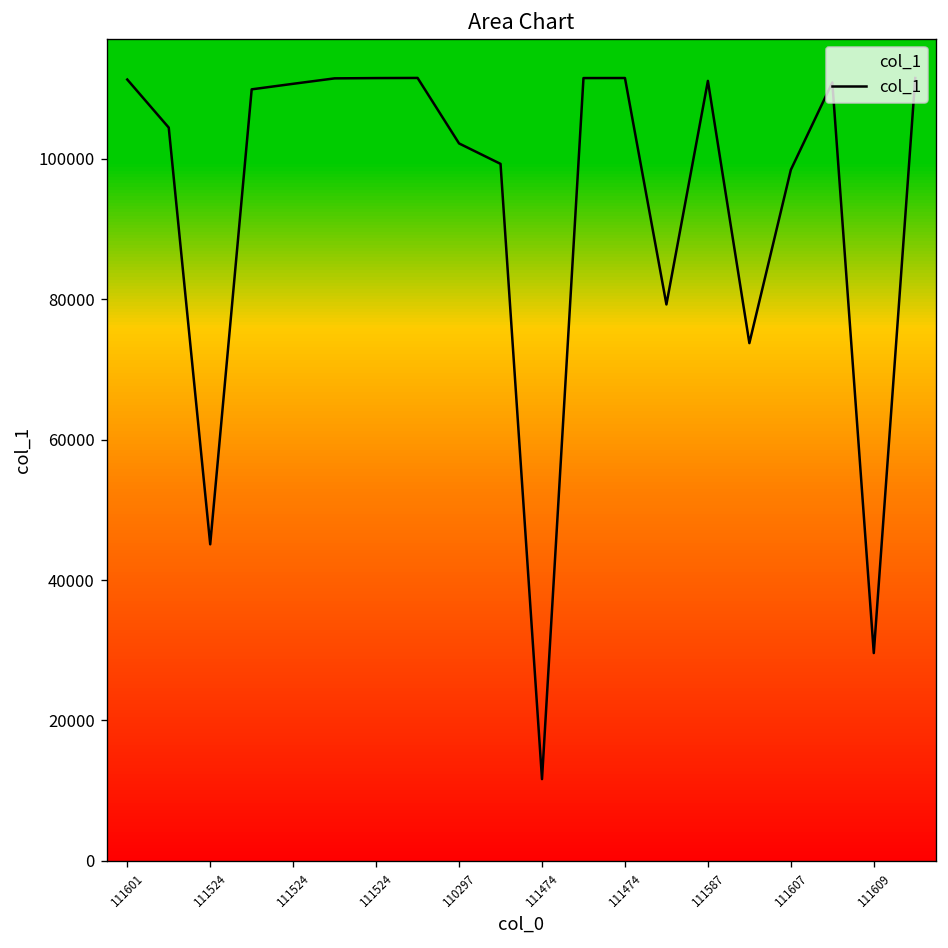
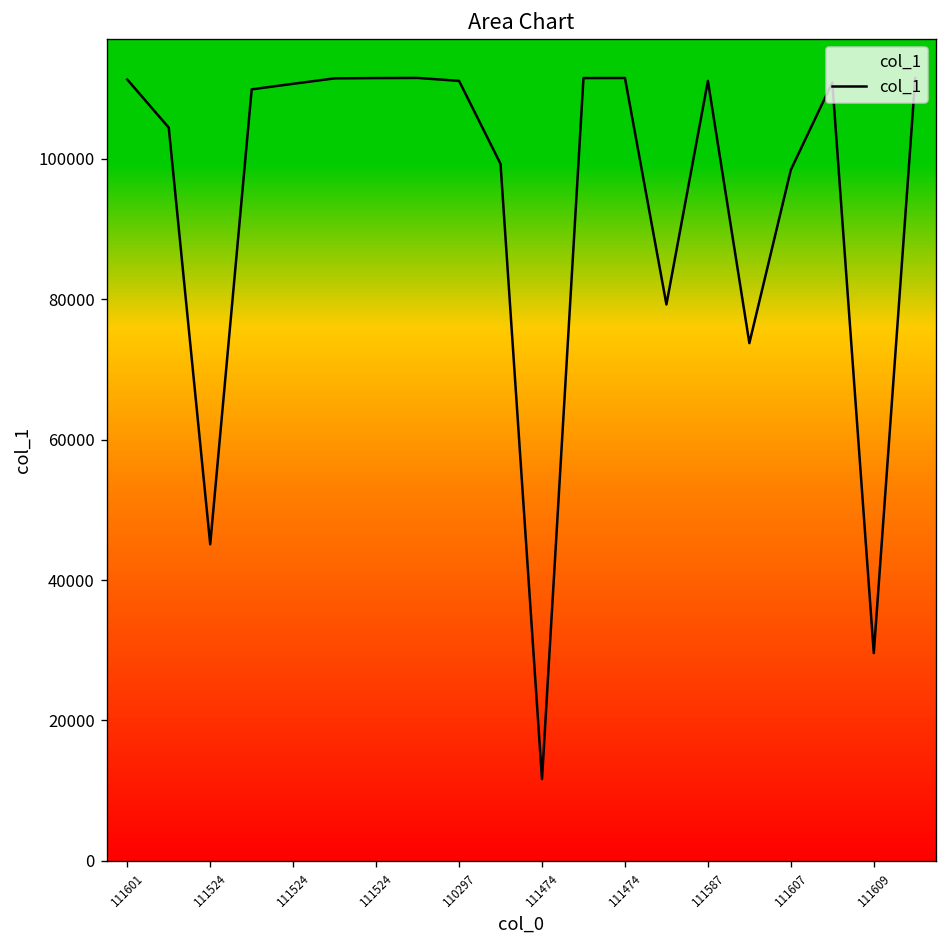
  {
    "111601": 111000,
-   "110297": 102000,
+   "110297": 111000,
    "111587": 111000,
    "111607": 98000,
    "111609": 30000
  }
